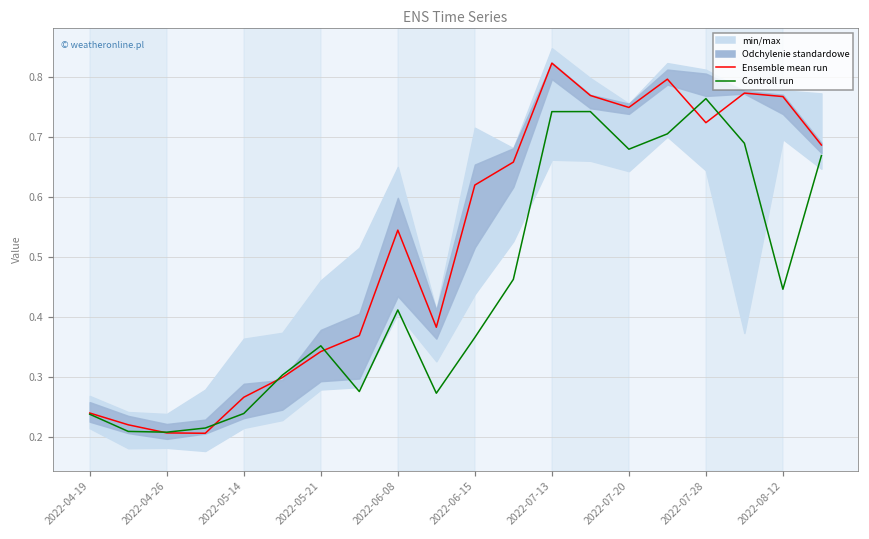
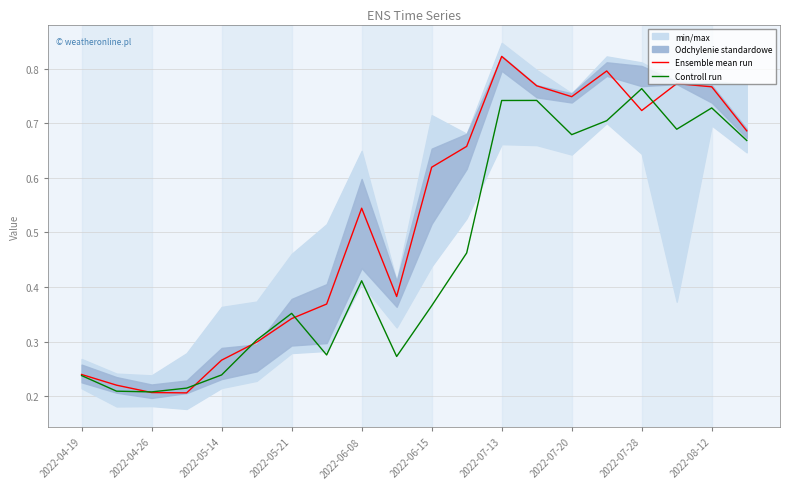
  {
    "Ensemble mean run": {
      "2022-05-14": 0.27,
      "2022-05-21": 0.34,
      "2022-06-08": 0.54,
      "2022-06-15": 0.62,
      "2022-07-20": 0.75,
      "2022-07-28": 0.72
    },
    "Controll run": {
      "2022-05-14": 0.24,
      "2022-05-21": 0.35,
      "2022-06-08": 0.41,
      "2022-06-15": 0.37,
      "2022-07-13": 0.74,
      "2022-07-20": 0.68,
      "2022-07-28": 0.76,
-     "2022-08-12": 0.45
+     "2022-08-12": 0.73
    }
  }
